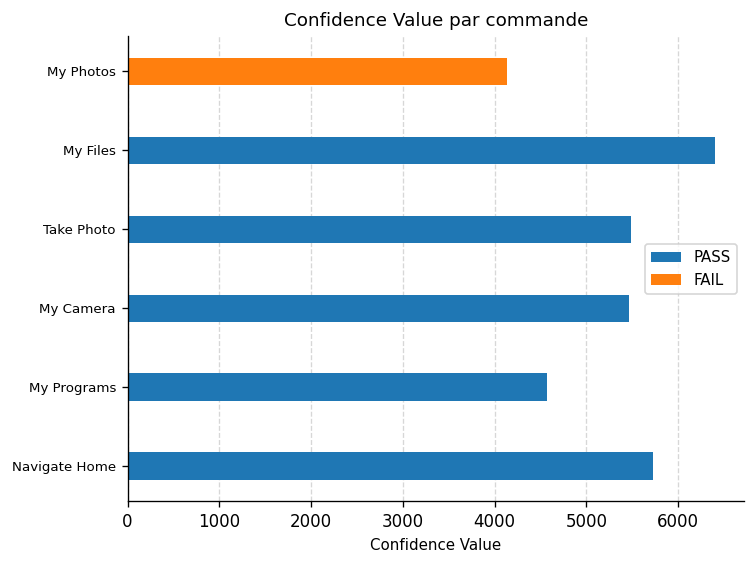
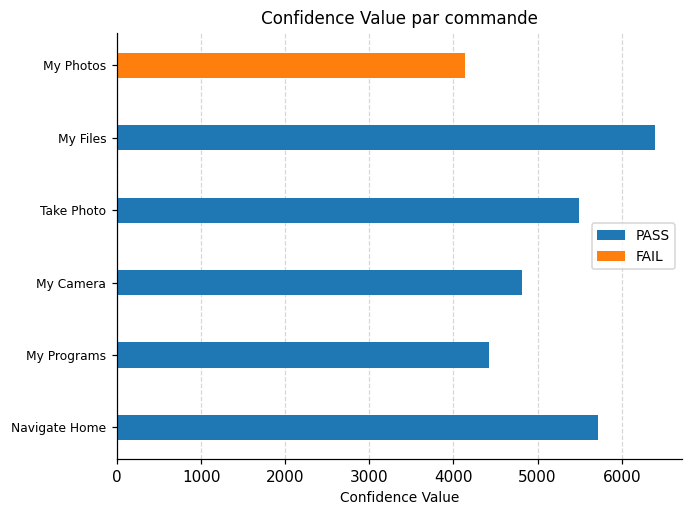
  {
    "PASS": {
      "My Photos": 0,
      "My Files": 6400,
      "Take Photo": 5500,
-     "My Camera": 5500,
-     "My Programs": 4600,
+     "My Camera": 4800,
+     "My Programs": 4400,
      "Navigate Home": 5700
    },
    "FAIL": {
      "My Photos": 4100,
      "My Files": 0,
      "Take Photo": 0,
      "My Camera": 0,
      "My Programs": 0,
      "Navigate Home": 0
    }
  }
